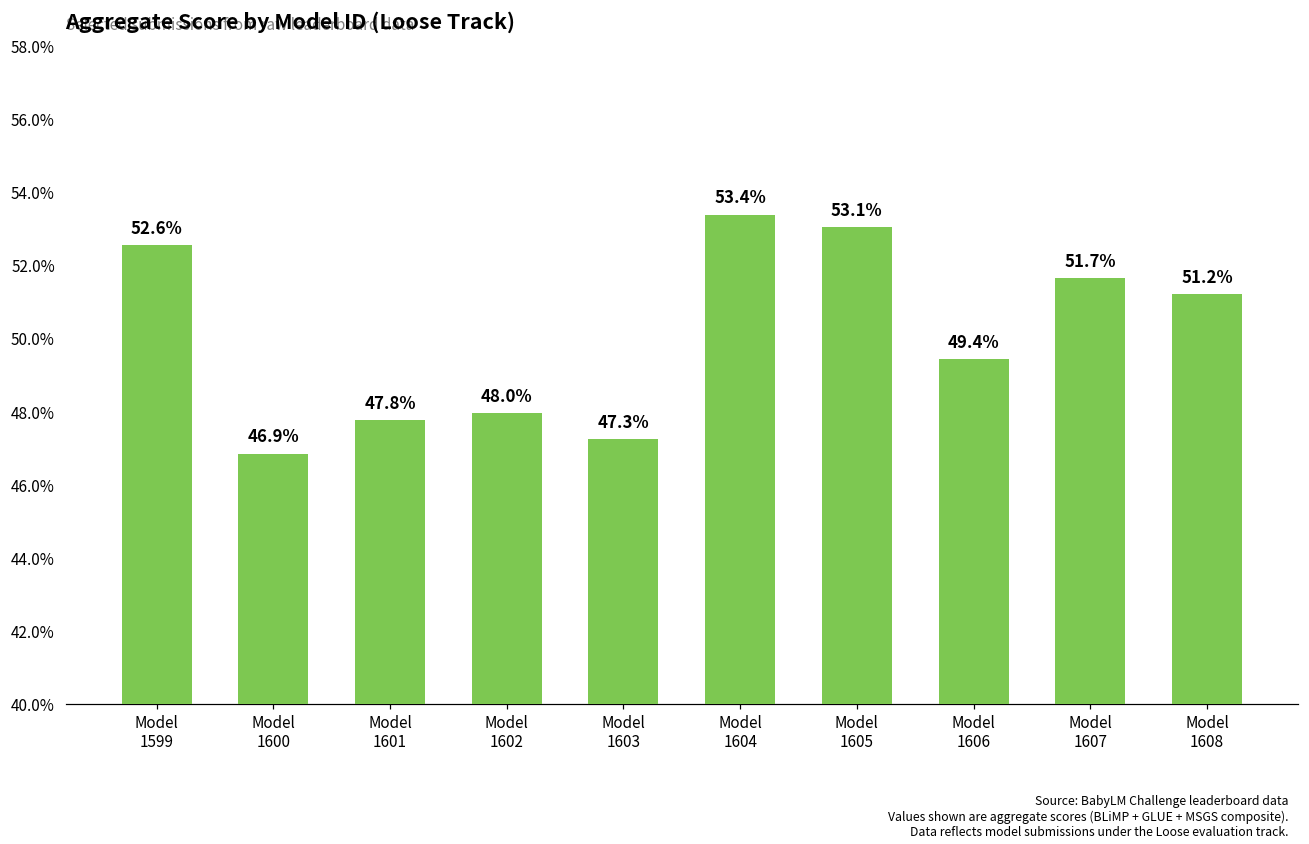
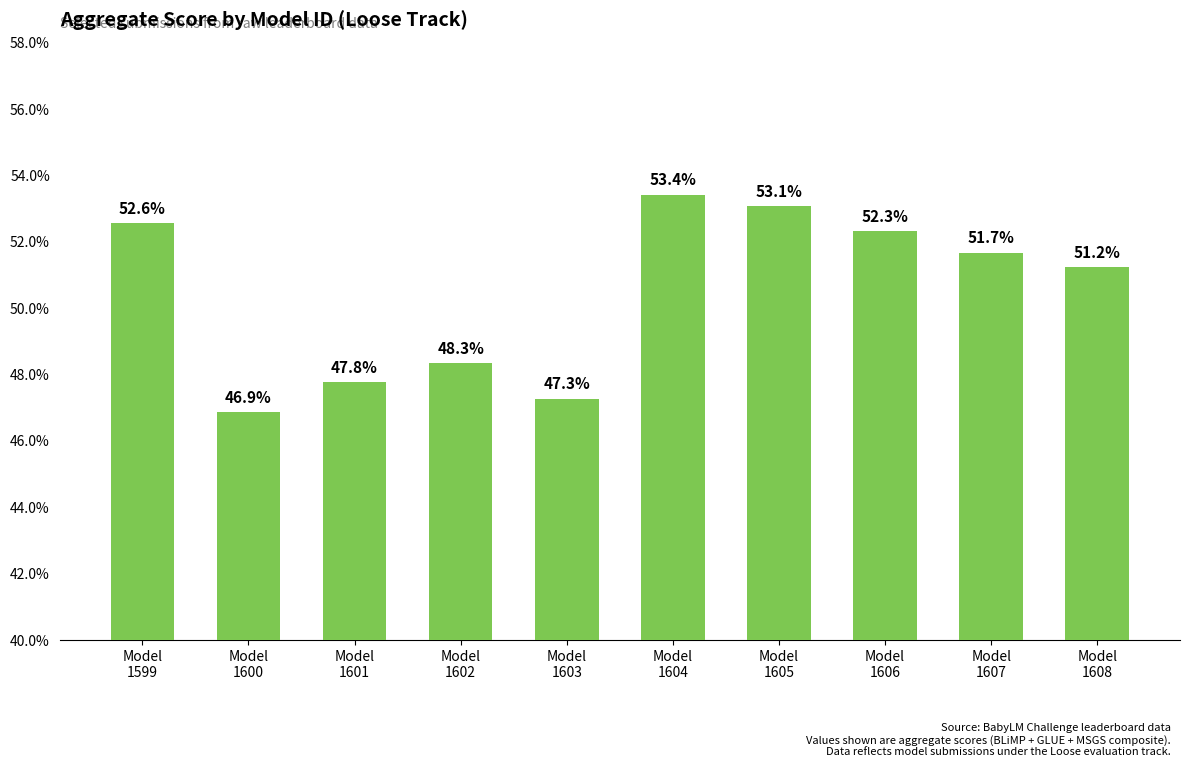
  {
    "Model 1599": "52.6%",
    "Model 1600": "46.9%",
    "Model 1601": "47.8%",
-   "Model 1602": "48.0%",
+   "Model 1602": "48.3%",
    "Model 1603": "47.3%",
    "Model 1604": "53.4%",
    "Model 1605": "53.1%",
-   "Model 1606": "49.4%",
+   "Model 1606": "52.3%",
    "Model 1607": "51.7%",
    "Model 1608": "51.2%"
  }
